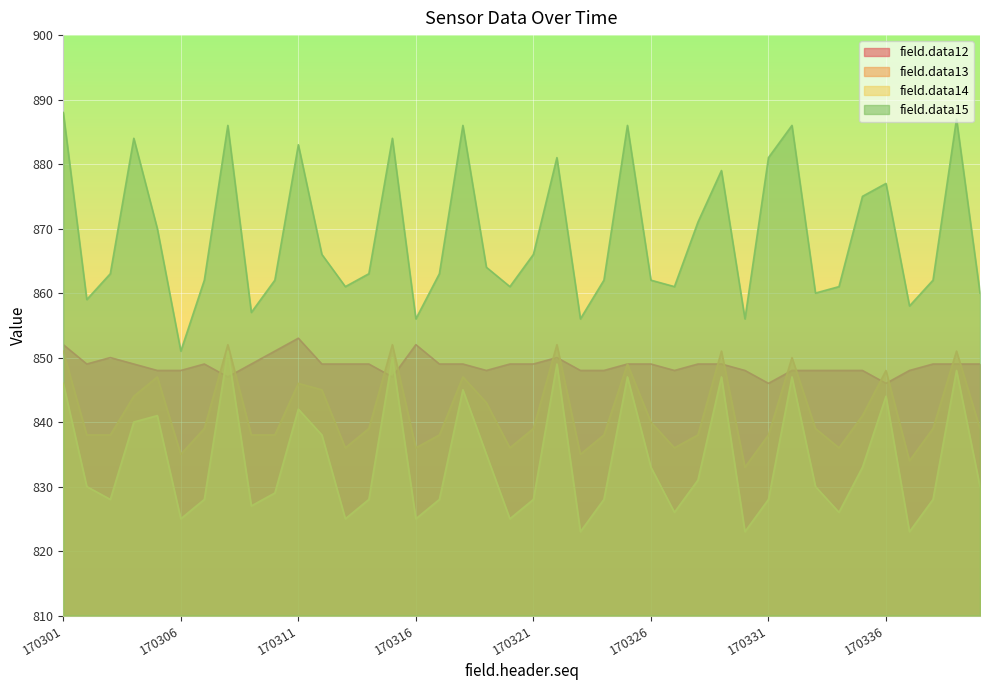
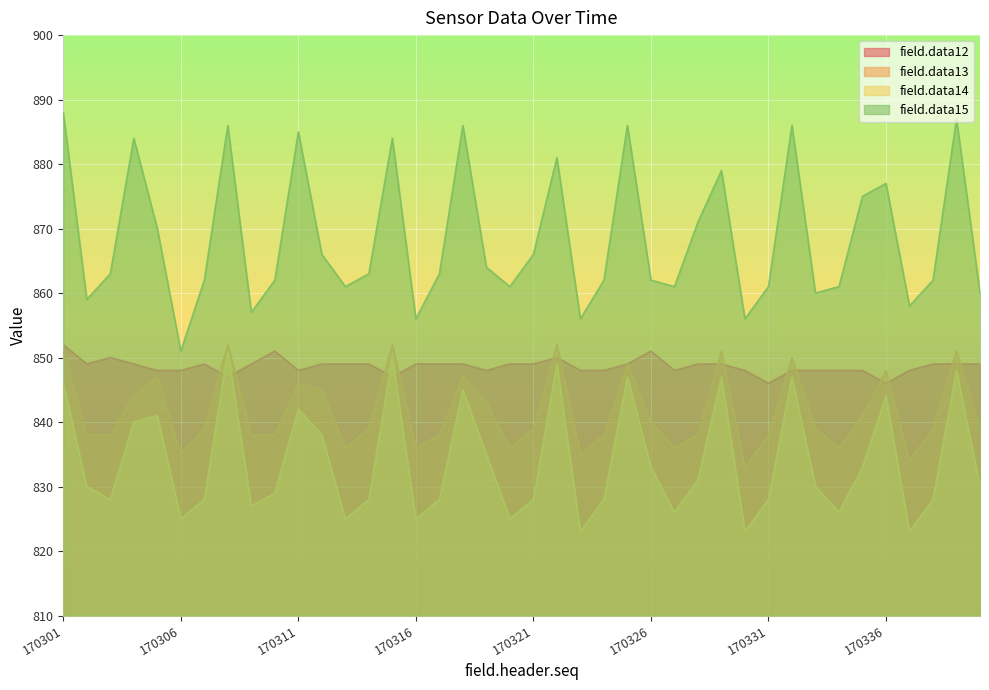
  {
    "field.data12": {
      "170301": 852,
      "170306": 848,
-     "170311": 853,
-     "170316": 852,
+     "170311": 848,
+     "170316": 849,
      "170321": 849,
-     "170326": 849,
+     "170326": 851,
      "170331": 846,
      "170336": 846
    },
    "field.data15": {
      "170301": 888,
      "170306": 851,
-     "170311": 883,
+     "170311": 885,
      "170316": 856,
      "170321": 866,
      "170326": 862,
-     "170331": 881,
+     "170331": 861,
      "170336": 877
    }
  }
